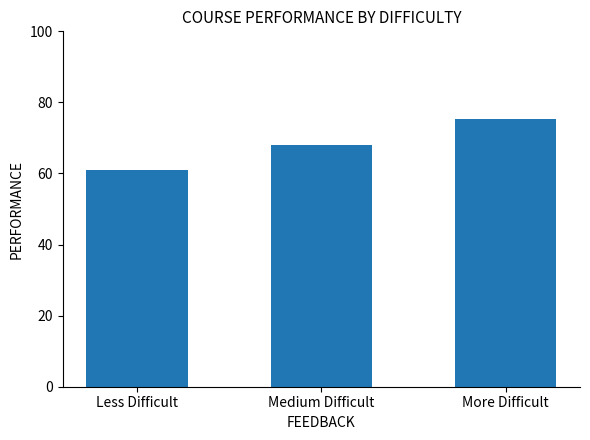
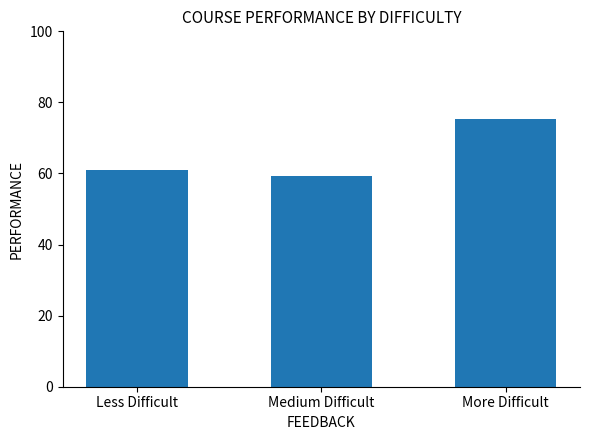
  {
    "Less Difficult": 61,
-   "Medium Difficult": 68,
+   "Medium Difficult": 59,
    "More Difficult": 75
  }
